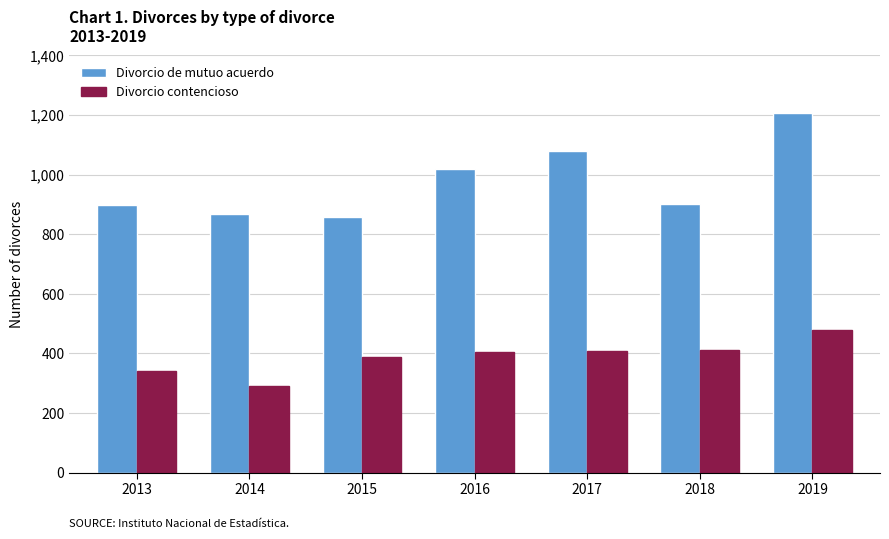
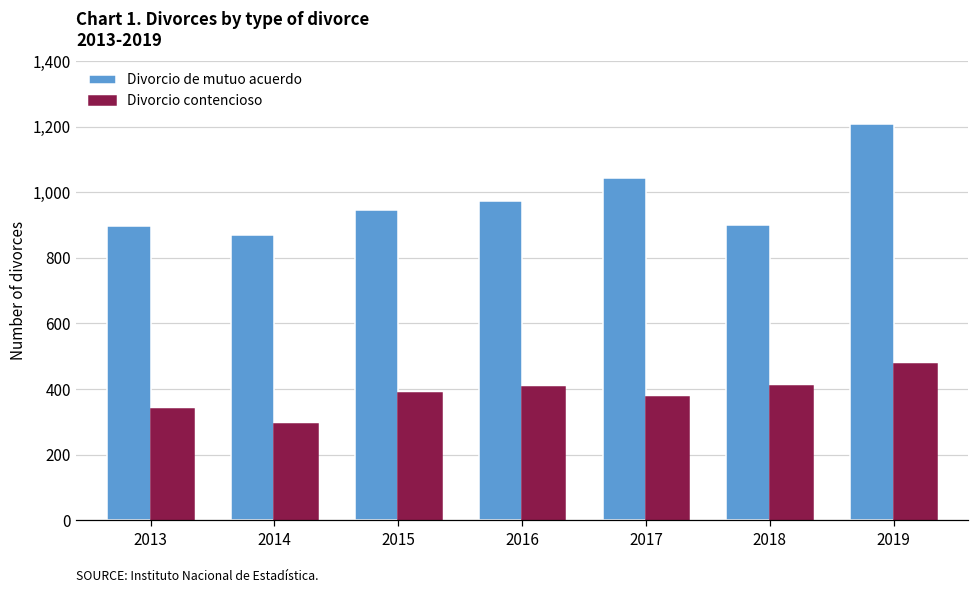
  {
    "Divorcio de mutuo acuerdo": {
      "2013": "900",
      "2014": "870",
-     "2015": "860",
-     "2016": "1,020",
-     "2017": "1,080",
+     "2015": "940",
+     "2016": "970",
+     "2017": "1,040",
      "2018": "900",
      "2019": "1,210"
    },
    "Divorcio contencioso": {
      "2013": "340",
      "2014": "290",
      "2015": "390",
      "2016": "410",
-     "2017": "410",
+     "2017": "380",
      "2018": "410",
      "2019": "480"
    }
  }
